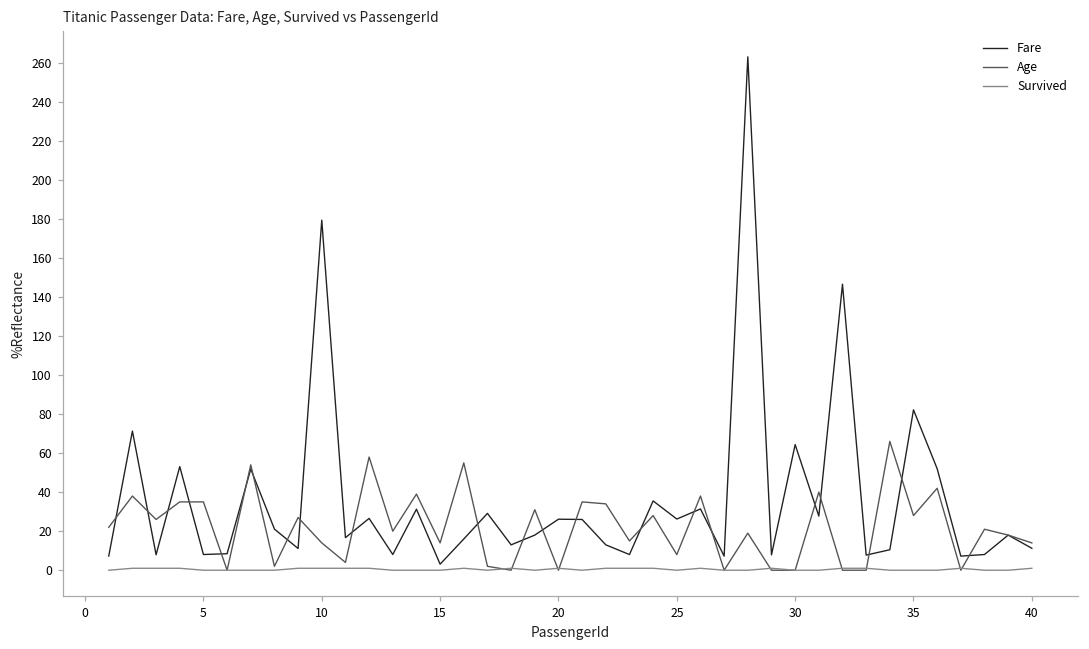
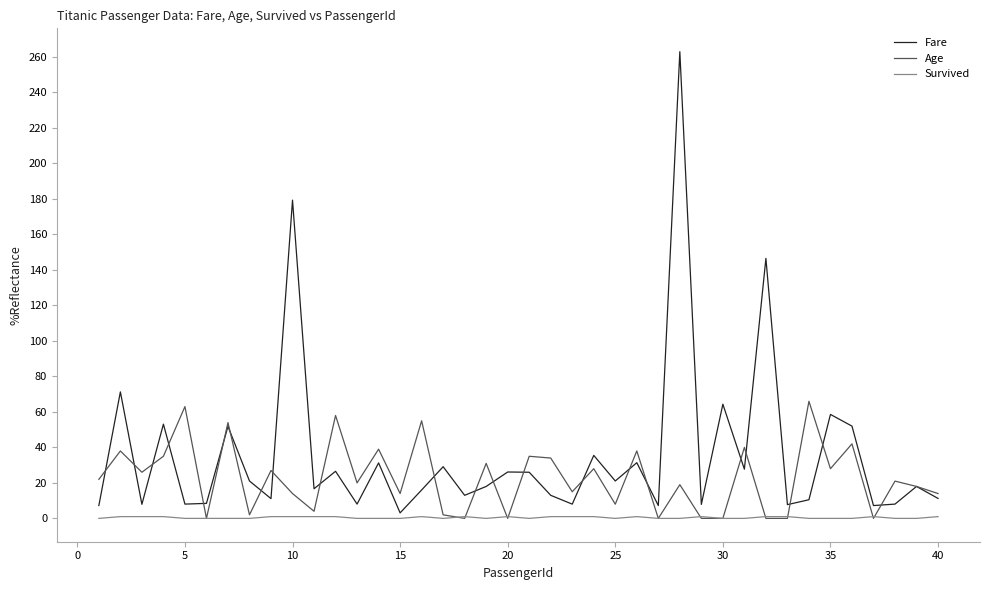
  {
    "Fare": {
      "5": 8,
      "10": 179,
      "15": 3,
      "20": 26,
-     "25": 26,
+     "25": 21,
      "30": 64,
-     "35": 82,
+     "35": 59,
      "40": 11
    },
    "Age": {
-     "5": 35,
+     "5": 63,
      "10": 14,
      "15": 14,
      "25": 8,
      "35": 28,
      "40": 14
    },
    "Survived": {
      "5": 0,
      "10": 1,
      "15": 0,
      "25": 0,
      "35": 0,
      "40": 1
    }
  }
